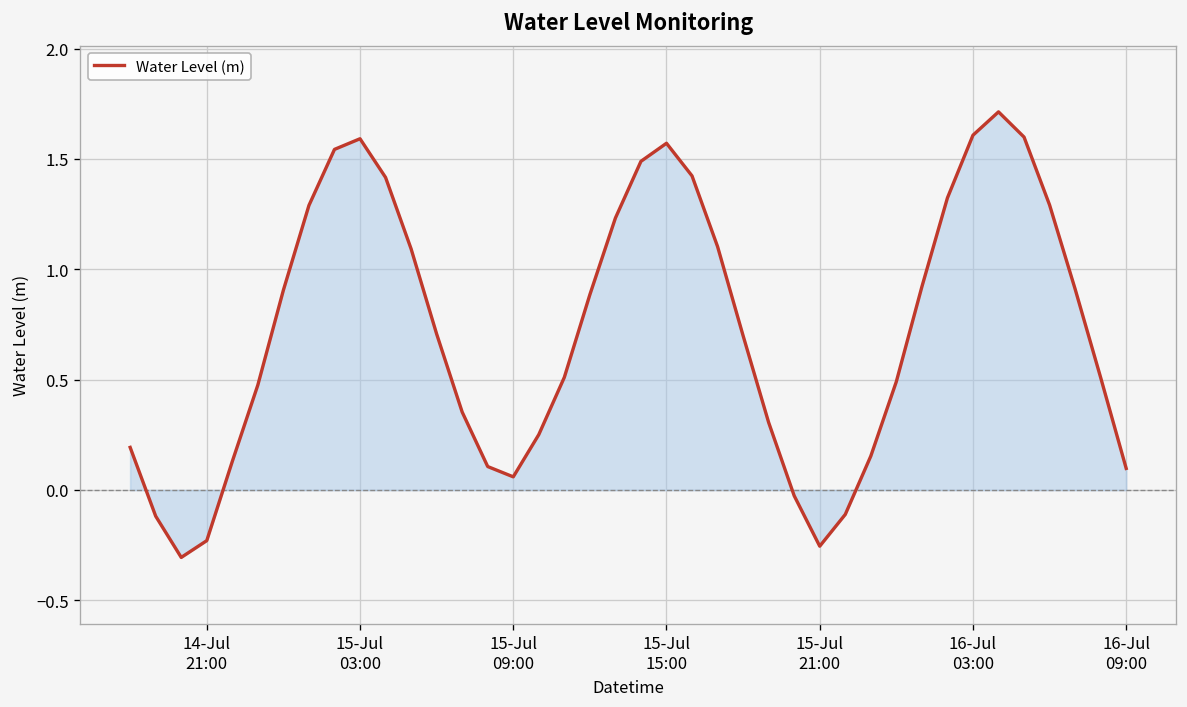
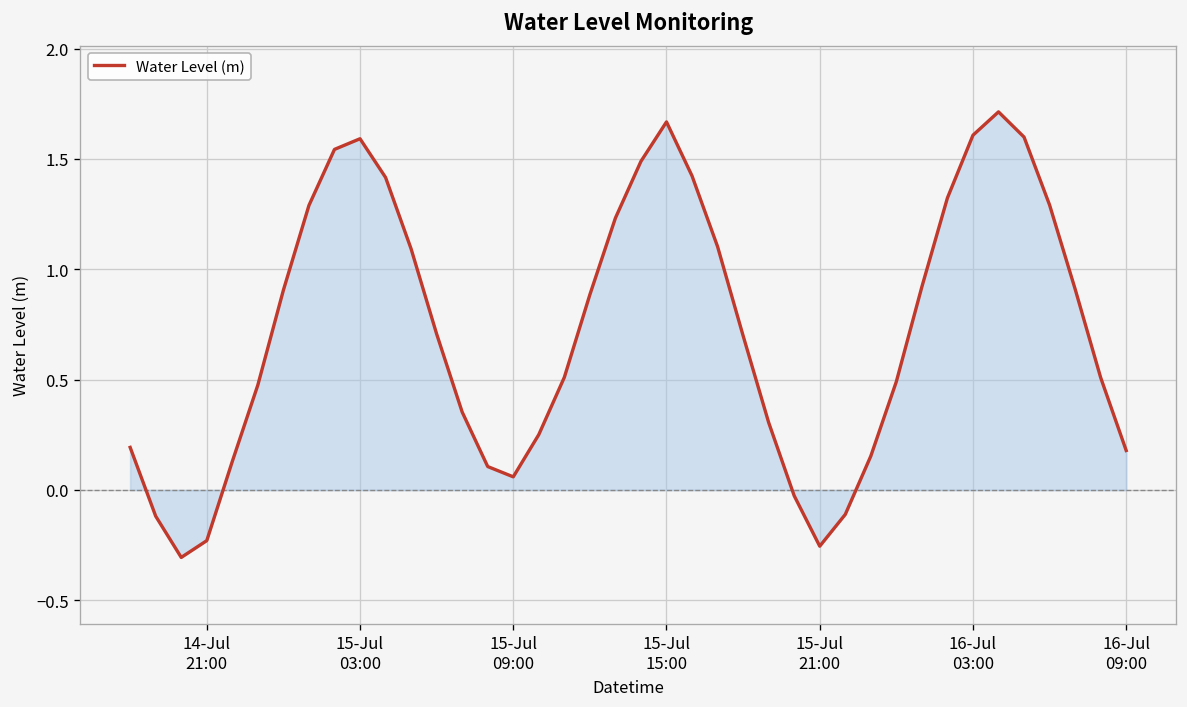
  {
    "Water Level (m)": {
      "14-Jul 21:00": -0.23,
-     "15-Jul 15:00": 1.57,
+     "15-Jul 15:00": 1.67,
      "15-Jul 21:00": -0.25,
-     "16-Jul 09:00": 0.10
+     "16-Jul 09:00": 0.18
    }
  }
